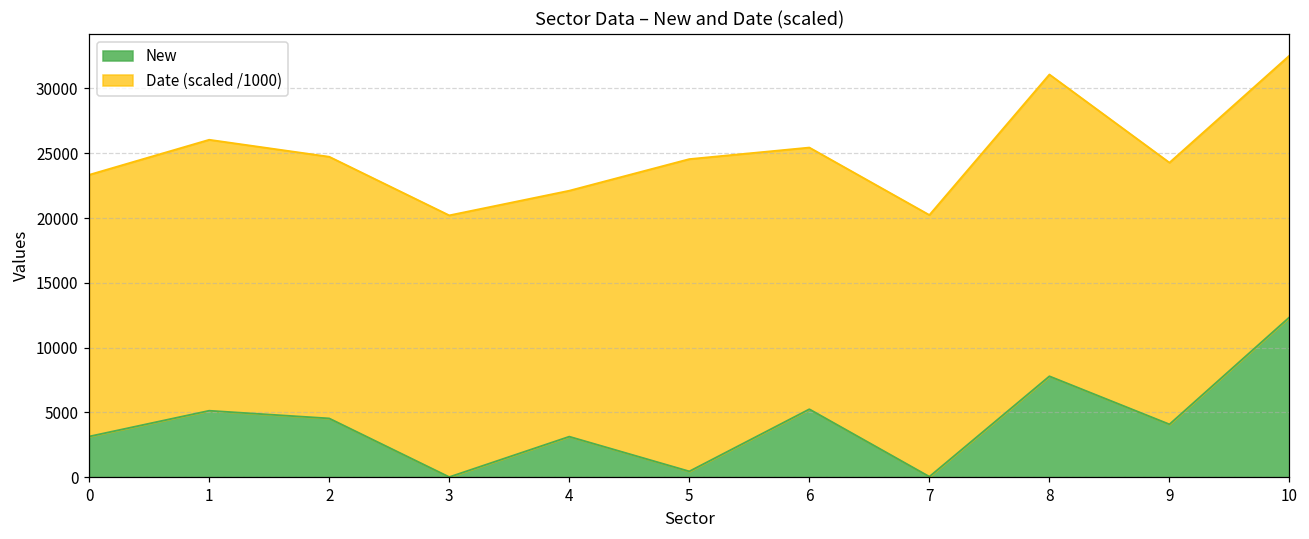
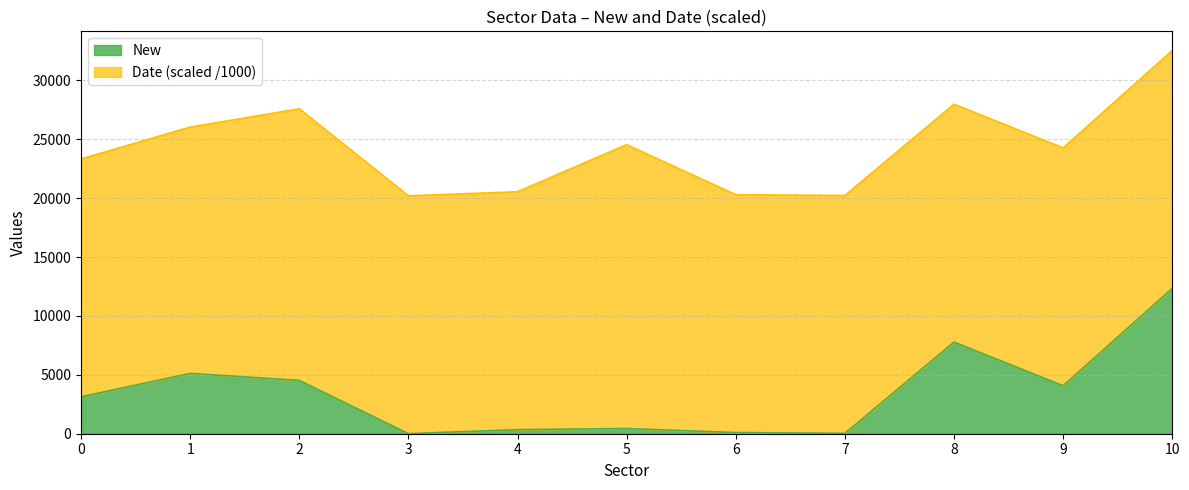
  {
    "New": {
      "0": 3100,
      "1": 5100,
      "2": 4500,
      "3": 0,
-     "4": 3100,
+     "4": 300,
      "5": 400,
-     "6": 5200,
+     "6": 100,
      "7": 0,
      "8": 7800,
      "9": 4100,
      "10": 12300
    },
    "Date (scaled /1000)": {
      "0": 20200,
      "1": 20900,
-     "2": 20200,
+     "2": 23100,
      "3": 20200,
-     "4": 19000,
+     "4": 20200,
      "5": 24100,
      "6": 20200,
      "7": 20200,
-     "8": 23300,
+     "8": 20200,
      "9": 20200,
      "10": 20200
    }
  }
